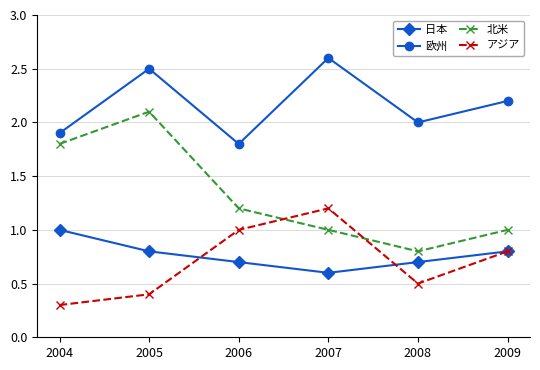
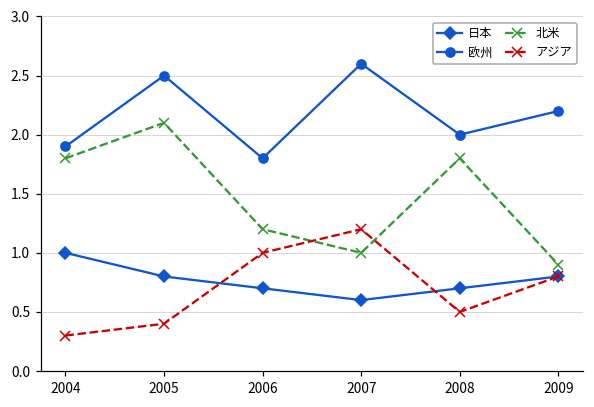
  {
    "北米": {
      "2004": 1.8,
      "2005": 2.1,
      "2006": 1.2,
      "2007": 1.0,
-     "2008": 0.8,
-     "2009": 1.0
+     "2008": 1.8,
+     "2009": 0.9
    },
    "アジア": {
      "2004": 0.3,
      "2005": 0.4,
      "2006": 1.0,
      "2007": 1.2,
      "2008": 0.5
    }
  }
